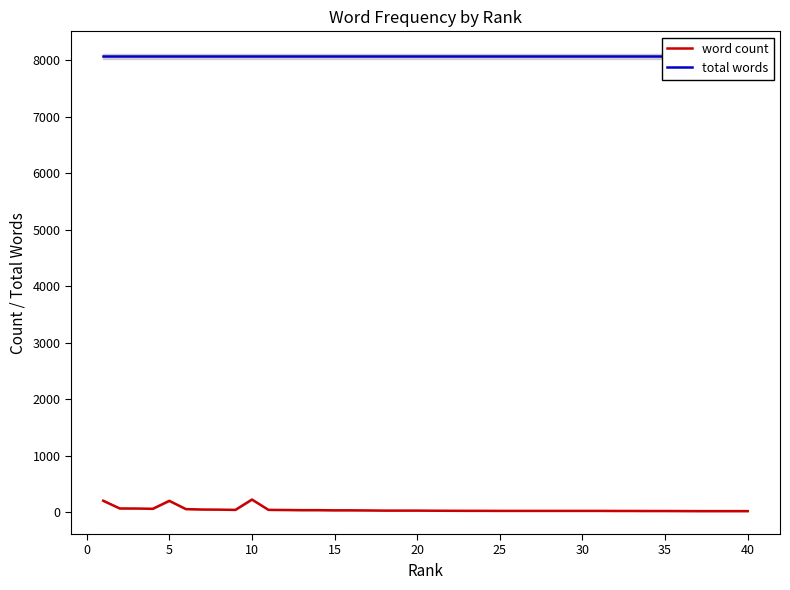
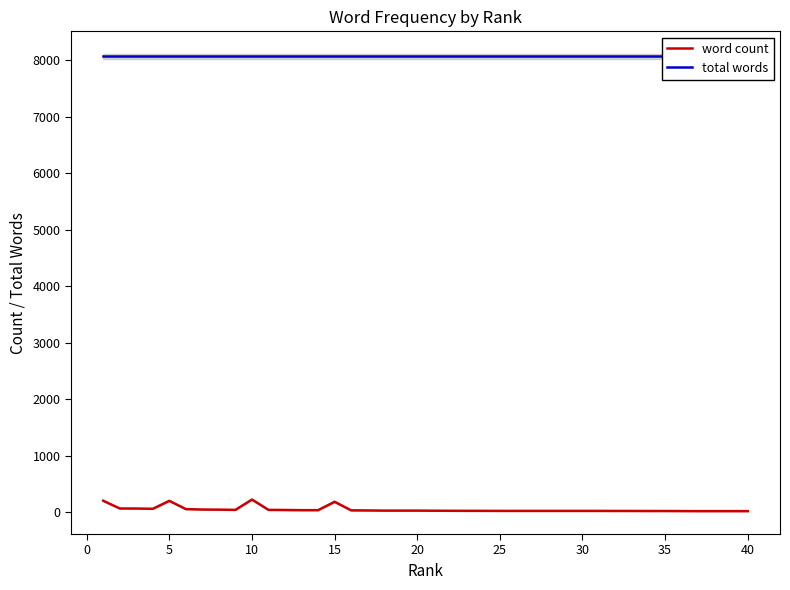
  {
    "word count": {
-     "15": 0
+     "15": 200
    }
  }
